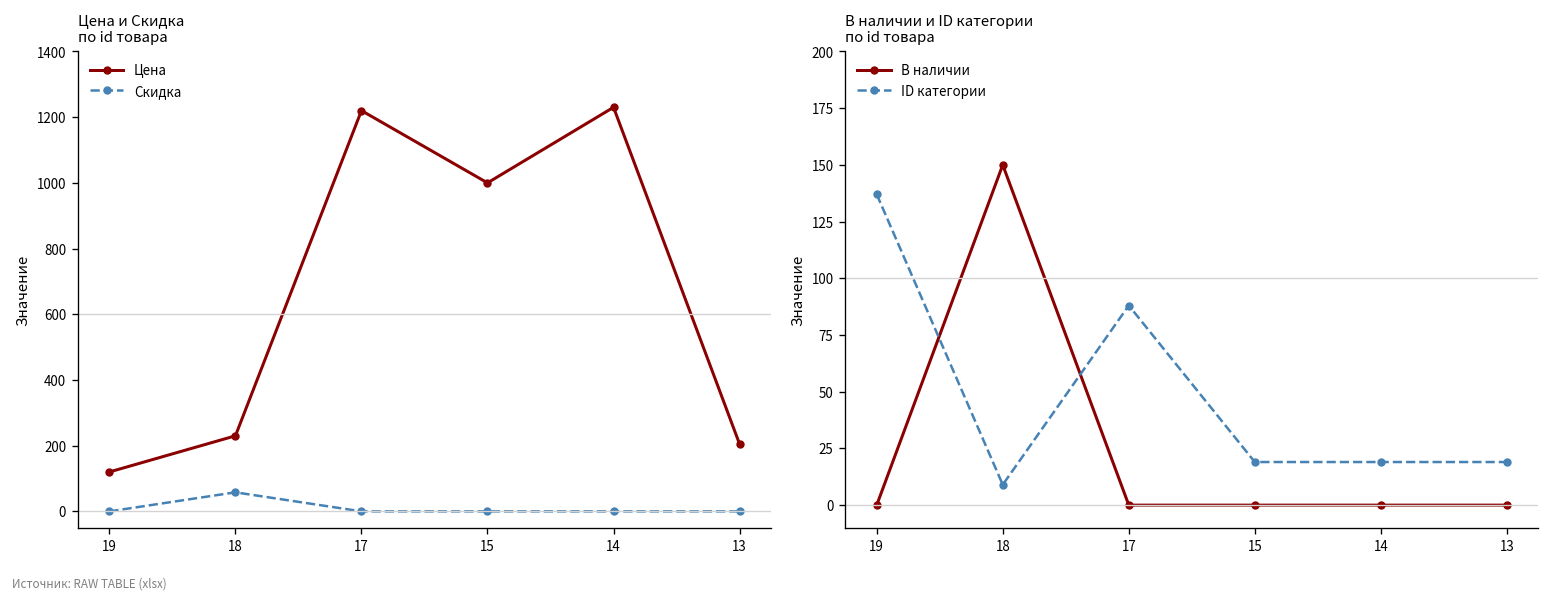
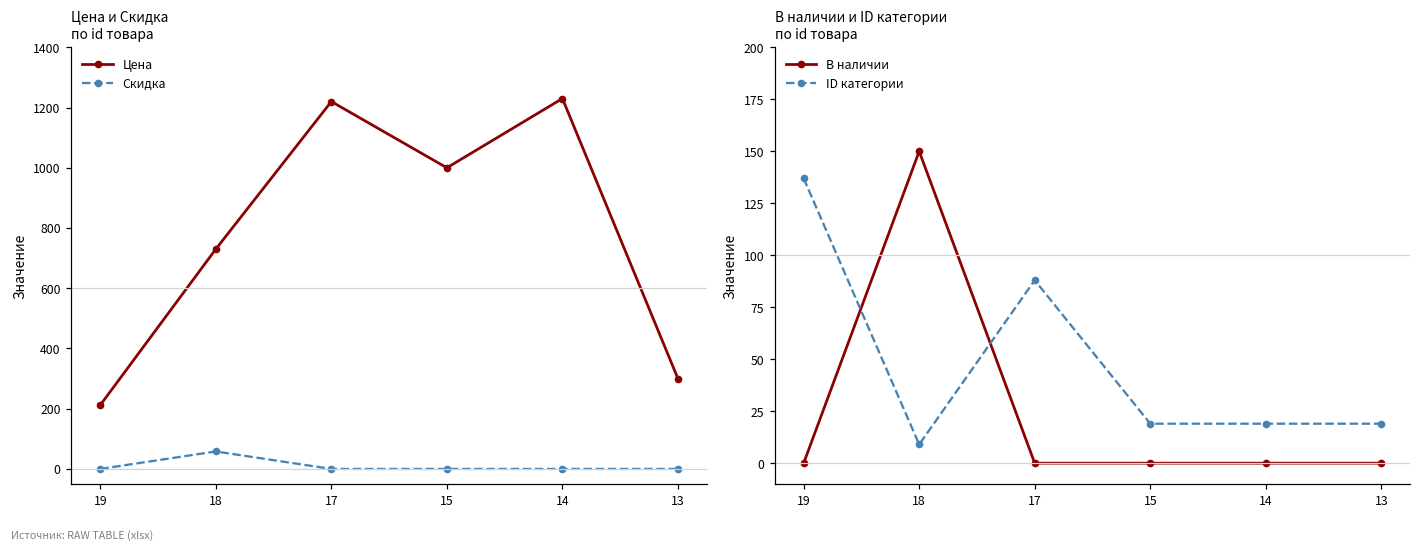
  {
    "Цена и Скидка по id товара": {
      "Цена": {
-       "19": 120,
-       "18": 230,
+       "19": 210,
+       "18": 730,
        "17": 1220,
        "15": 1000,
        "14": 1230,
-       "13": 210
+       "13": 300
      },
      "Скидка": {
        "19": 0,
        "18": 60,
        "17": 0,
        "15": 0,
        "14": 0,
        "13": 0
      }
    },
    "В наличии и ID категории по id товара": {
      "В наличии": {
        "19": 0,
        "18": 150,
        "17": 0,
        "15": 0,
        "14": 0,
        "13": 0
      },
      "ID категории": {
        "19": 137,
        "18": 9,
        "17": 88,
        "15": 19,
        "14": 19,
        "13": 19
      }
    }
  }
